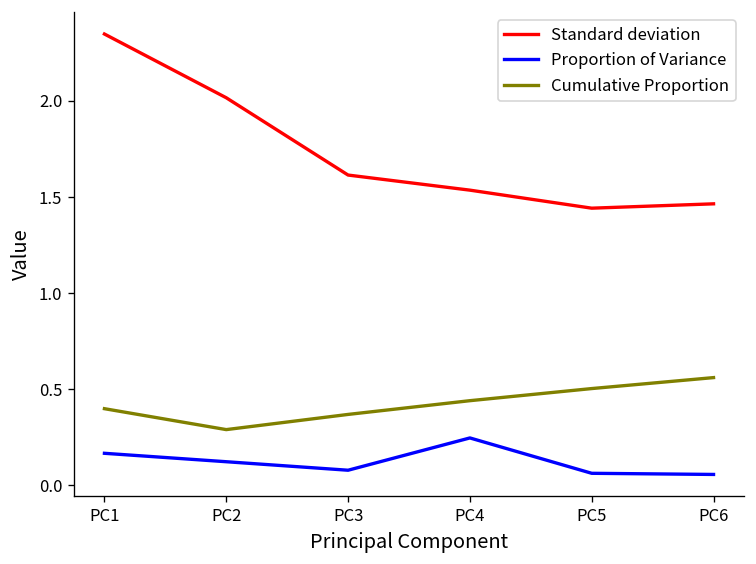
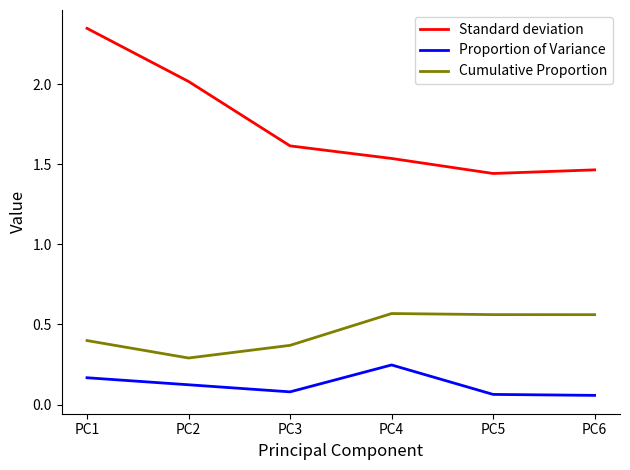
  {
    "Standard deviation": {
      "PC1": 2.35,
      "PC2": 2.02,
      "PC3": 1.61,
      "PC4": 1.54,
      "PC5": 1.44,
      "PC6": 1.46
    },
    "Proportion of Variance": {
      "PC1": 0.17,
      "PC2": 0.12,
      "PC3": 0.08,
      "PC4": 0.25,
      "PC5": 0.06,
      "PC6": 0.06
    },
    "Cumulative Proportion": {
      "PC1": 0.40,
      "PC2": 0.29,
      "PC3": 0.37,
-     "PC4": 0.44,
-     "PC5": 0.50,
+     "PC4": 0.57,
+     "PC5": 0.56,
      "PC6": 0.56
    }
  }
